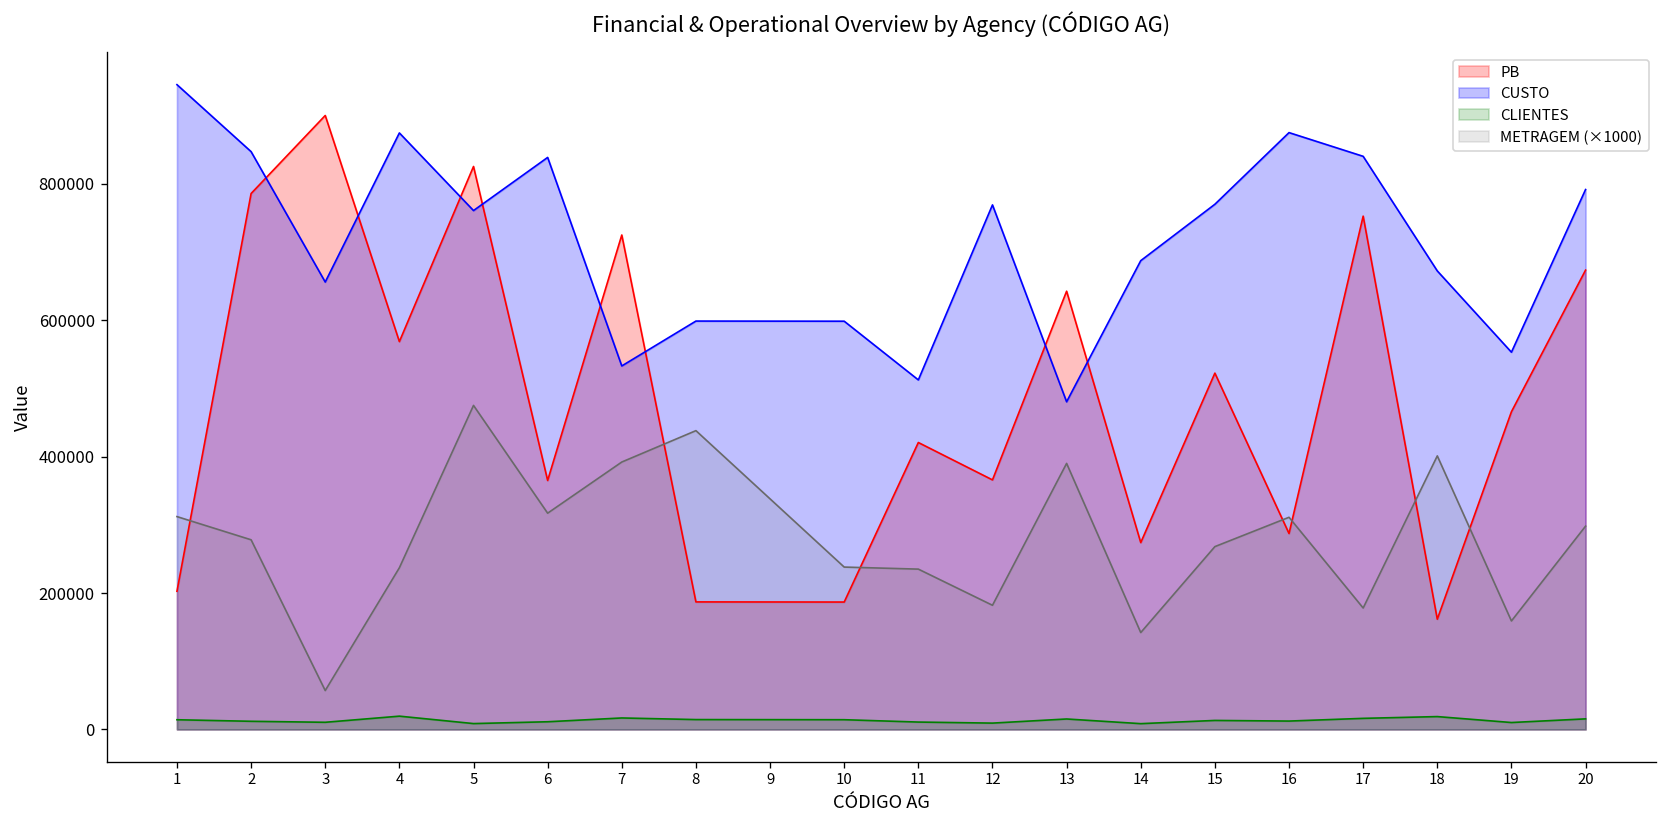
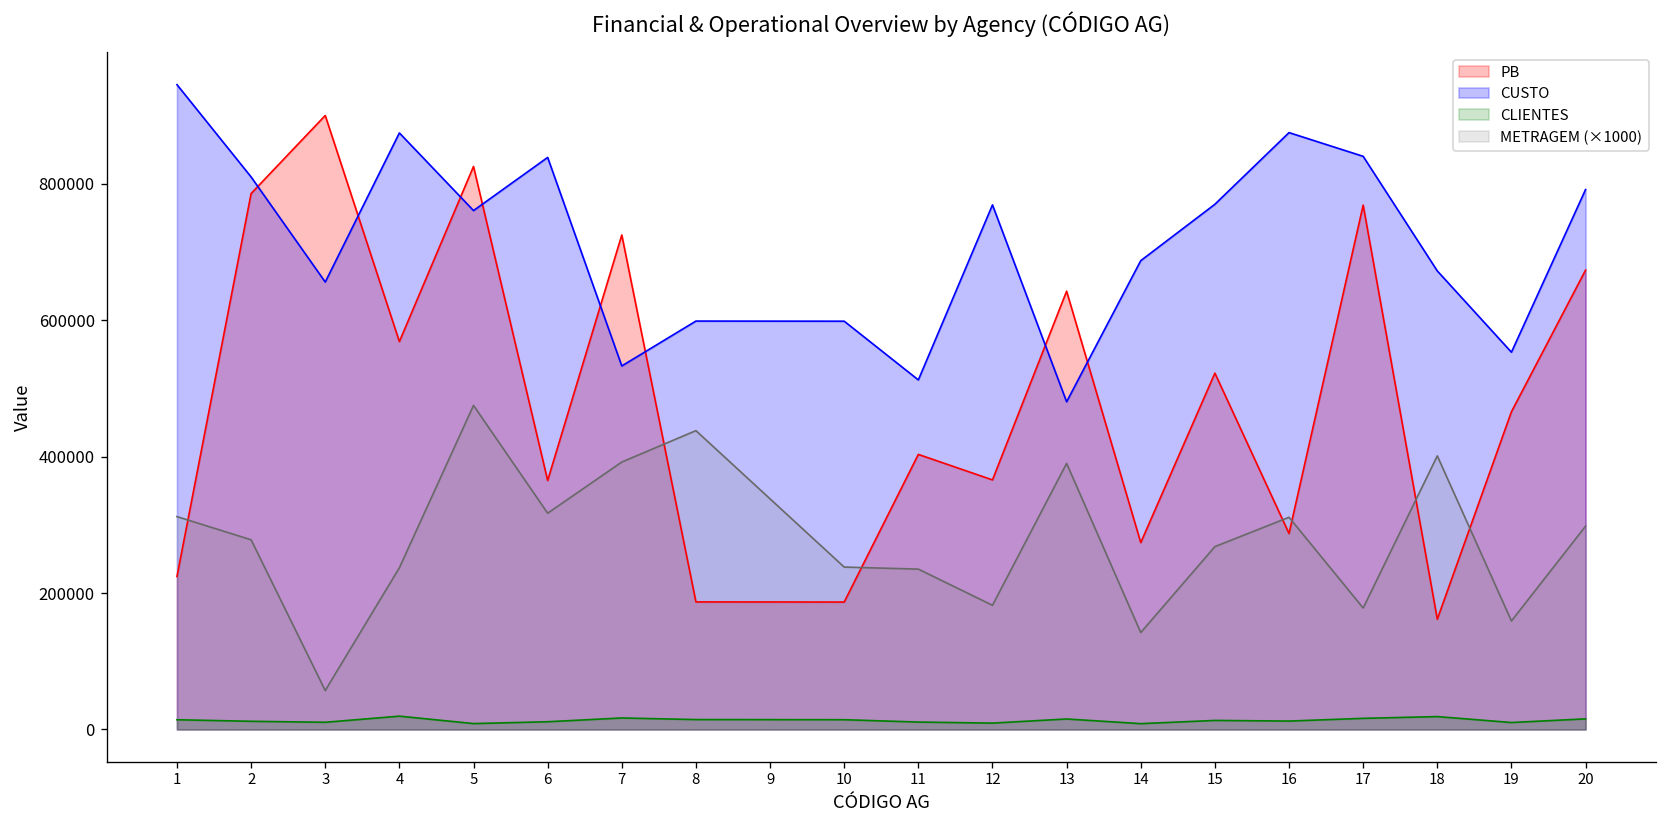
  {
    "PB": {
-     "1": 200000,
+     "1": 220000,
      "2": 790000,
      "3": 900000,
      "4": 570000,
      "5": 830000,
      "6": 360000,
      "7": 720000,
      "8": 190000,
      "9": 190000,
      "10": 190000,
-     "11": 420000,
+     "11": 400000,
      "12": 370000,
      "13": 640000,
      "14": 270000,
      "15": 520000,
      "16": 290000,
-     "17": 750000,
+     "17": 770000,
      "18": 160000,
      "19": 470000,
      "20": 670000
    },
    "CUSTO": {
      "1": 950000,
-     "2": 850000,
+     "2": 810000,
      "3": 660000,
      "4": 870000,
      "5": 760000,
      "6": 840000,
      "7": 530000,
      "8": 600000,
      "9": 600000,
      "10": 600000,
      "11": 510000,
      "12": 770000,
      "13": 480000,
      "14": 690000,
      "15": 770000,
      "16": 870000,
      "17": 840000,
      "18": 670000,
      "19": 550000,
      "20": 790000
    }
  }
